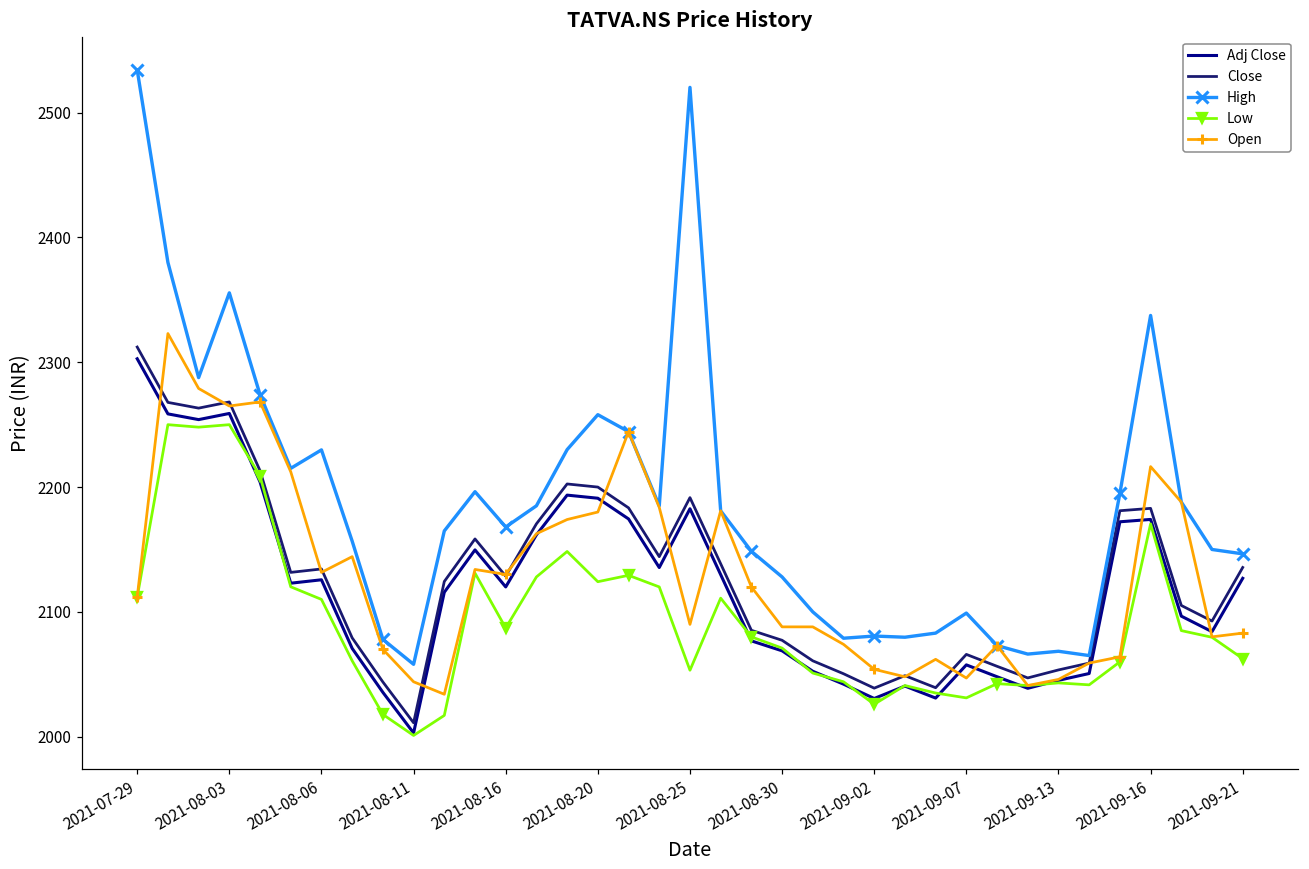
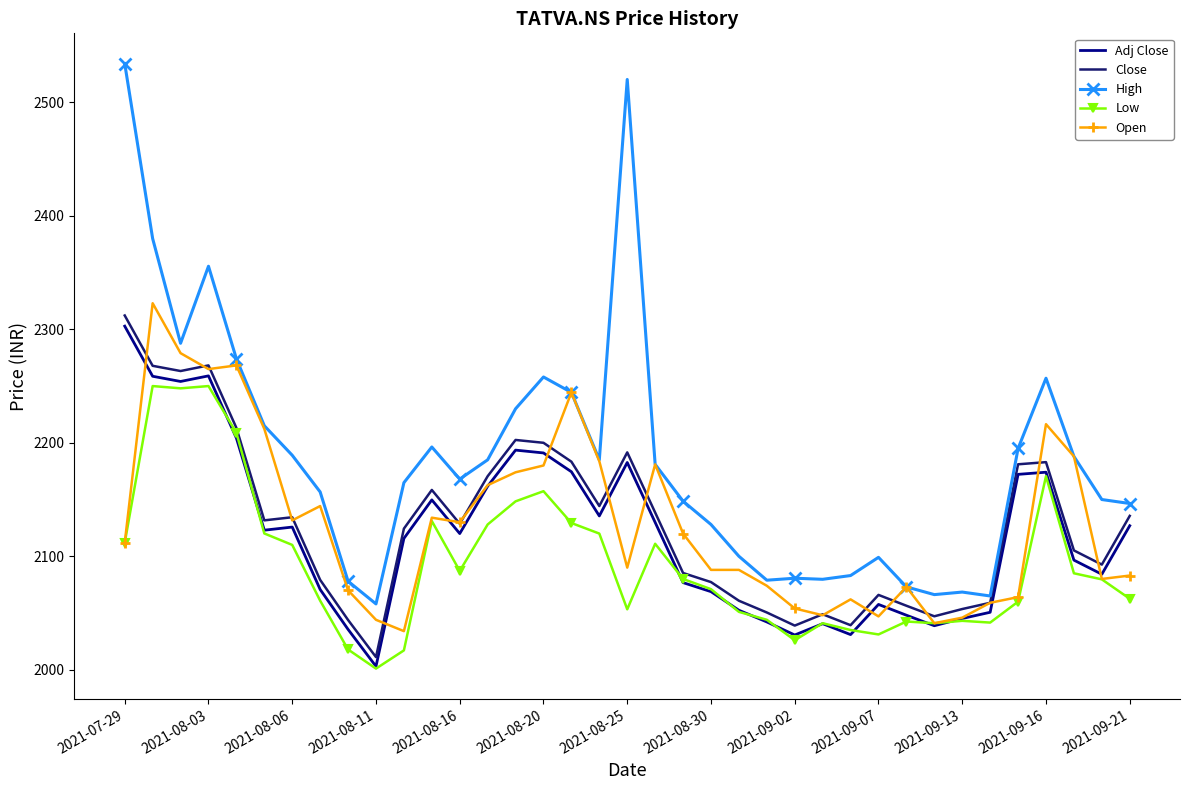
  {
    "High": {
      "2021-07-29": 2534,
      "2021-08-03": 2356,
-     "2021-08-06": 2230,
+     "2021-08-06": 2189,
      "2021-08-11": 2058,
      "2021-08-16": 2168,
      "2021-08-20": 2258,
      "2021-08-25": 2520,
      "2021-08-30": 2128,
      "2021-09-02": 2081,
      "2021-09-07": 2099,
      "2021-09-13": 2068,
-     "2021-09-16": 2337,
+     "2021-09-16": 2257,
      "2021-09-21": 2147
    },
    "Low": {
      "2021-08-03": 2250,
      "2021-08-06": 2110,
      "2021-08-16": 2087,
-     "2021-08-20": 2124,
+     "2021-08-20": 2157,
      "2021-08-25": 2053,
      "2021-09-02": 2026,
      "2021-09-07": 2031,
      "2021-09-16": 2171,
      "2021-09-21": 2063
    },
    "Open": {
      "2021-08-03": 2265,
      "2021-08-06": 2132,
      "2021-08-11": 2044,
      "2021-08-20": 2180,
      "2021-08-25": 2090,
      "2021-08-30": 2088,
      "2021-09-02": 2054,
      "2021-09-07": 2047,
      "2021-09-16": 2216,
      "2021-09-21": 2083
    }
  }
